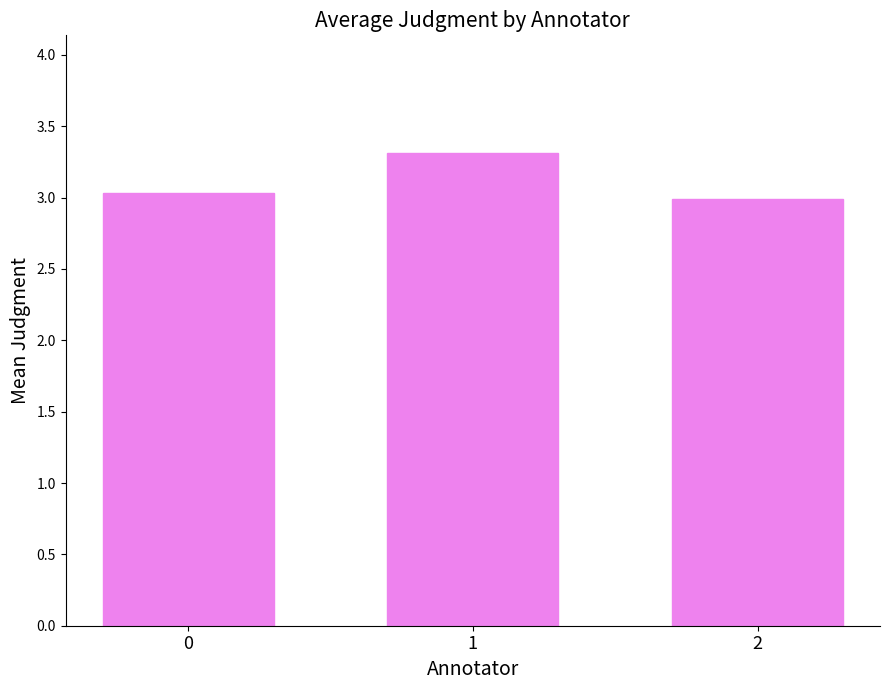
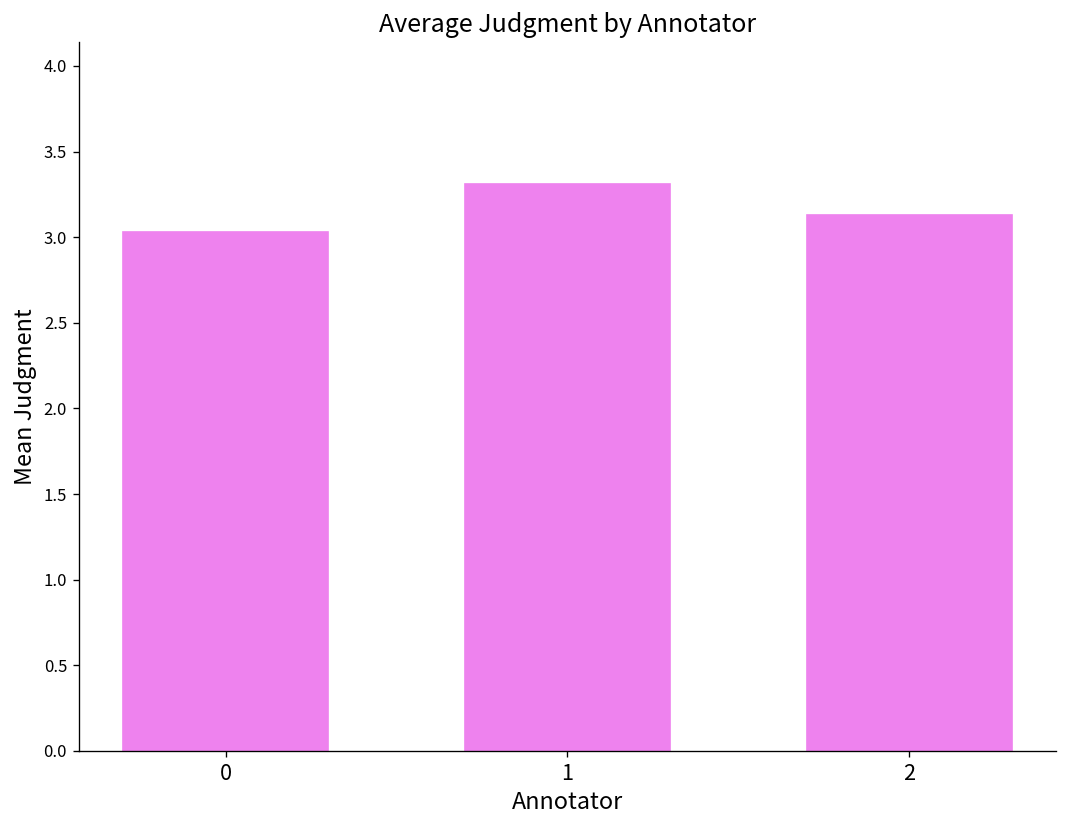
  {
    "0": 3.03,
    "1": 3.31,
-   "2": 2.99
+   "2": 3.13
  }
